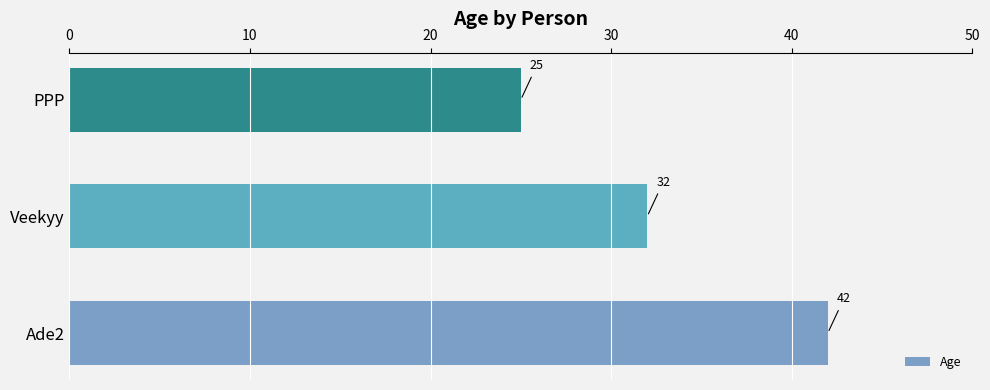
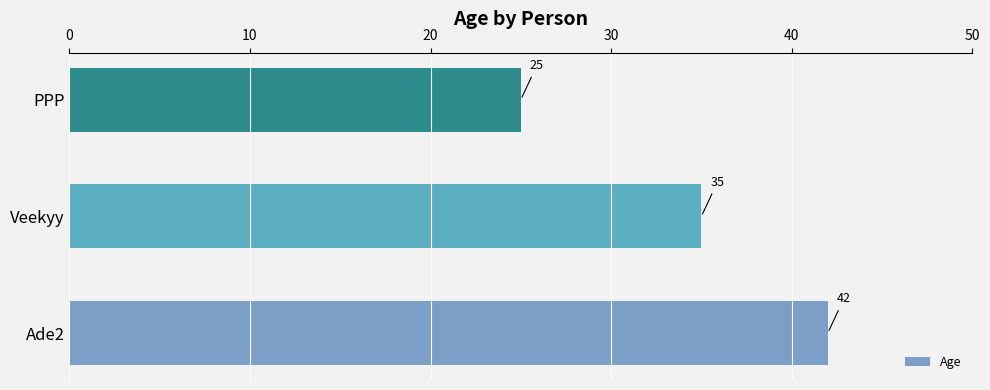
  {
    "PPP": 25,
-   "Veekyy": 32,
+   "Veekyy": 35,
    "Ade2": 42
  }
